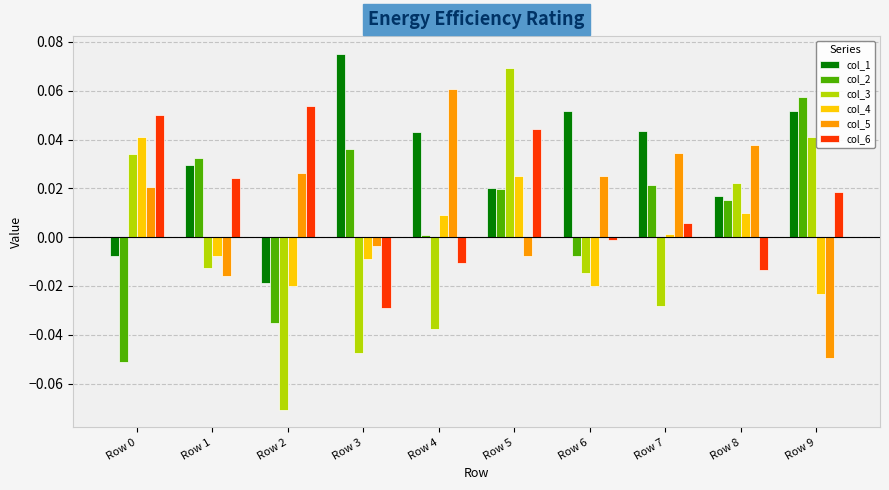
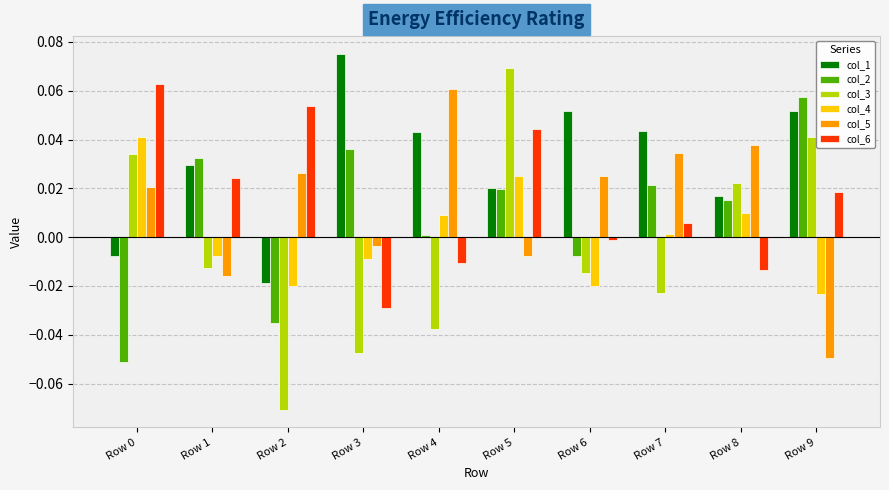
  {
    "col_1": {
      "Row 0": -0.008,
      "Row 1": 0.030,
      "Row 2": -0.019,
      "Row 3": 0.075,
      "Row 4": 0.043,
      "Row 5": 0.020,
      "Row 6": 0.052,
      "Row 7": 0.043,
      "Row 8": 0.017,
      "Row 9": 0.052
    },
    "col_2": {
      "Row 0": -0.051,
      "Row 1": 0.032,
      "Row 2": -0.035,
      "Row 3": 0.036,
      "Row 5": 0.020,
      "Row 6": -0.008,
      "Row 7": 0.021,
      "Row 8": 0.015,
      "Row 9": 0.057
    },
    "col_3": {
      "Row 0": 0.034,
      "Row 1": -0.013,
      "Row 2": -0.071,
      "Row 3": -0.048,
      "Row 4": -0.038,
      "Row 5": 0.069,
      "Row 6": -0.015,
-     "Row 7": -0.028,
+     "Row 7": -0.023,
      "Row 8": 0.022,
      "Row 9": 0.041
    },
    "col_6": {
-     "Row 0": 0.050,
+     "Row 0": 0.063,
      "Row 1": 0.024,
      "Row 2": 0.054,
      "Row 3": -0.029,
      "Row 4": -0.011,
      "Row 5": 0.044,
      "Row 6": -0.001,
      "Row 7": 0.006,
      "Row 8": -0.013,
      "Row 9": 0.019
    }
  }
